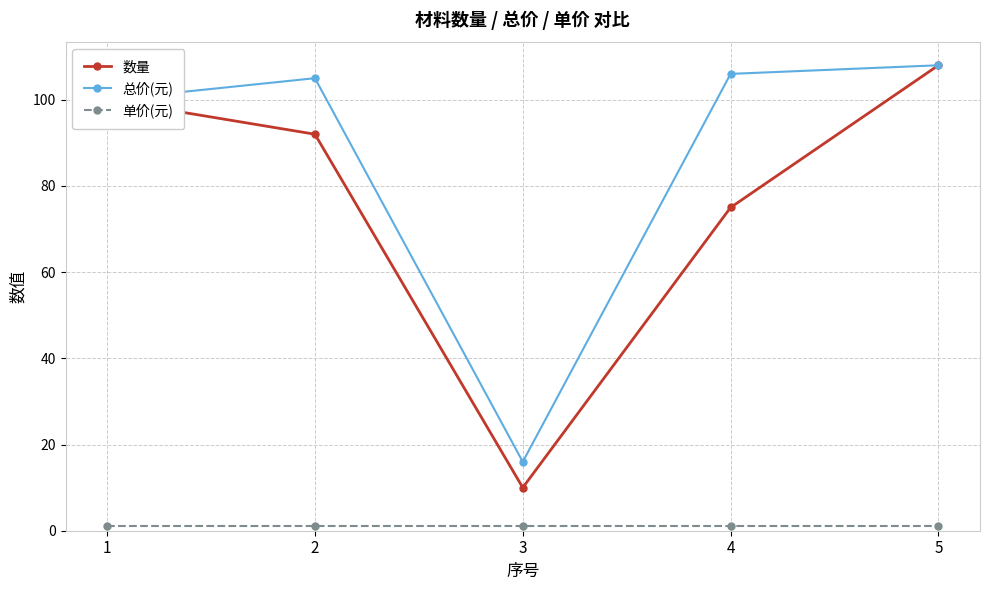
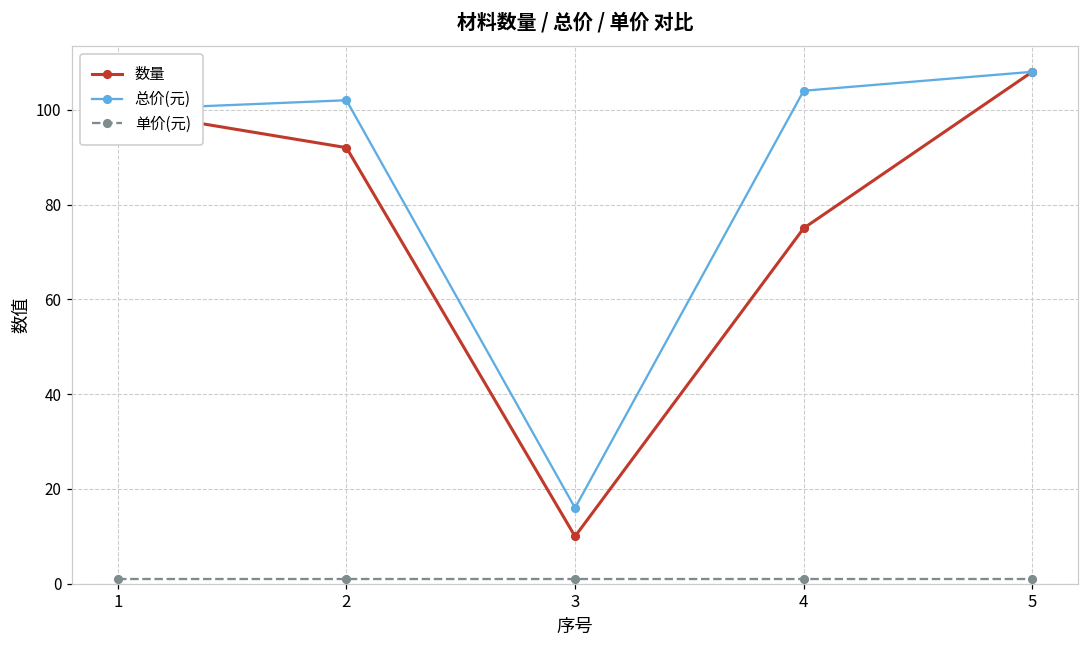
  {
    "数量": {
      "2": 92,
      "3": 10,
      "4": 75
    },
    "总价(元)": {
-     "2": 105,
+     "2": 102,
      "3": 16,
-     "4": 106
+     "4": 104
    },
    "单价(元)": {
      "1": 1,
      "2": 1,
      "3": 1,
      "4": 1,
      "5": 1
    }
  }
